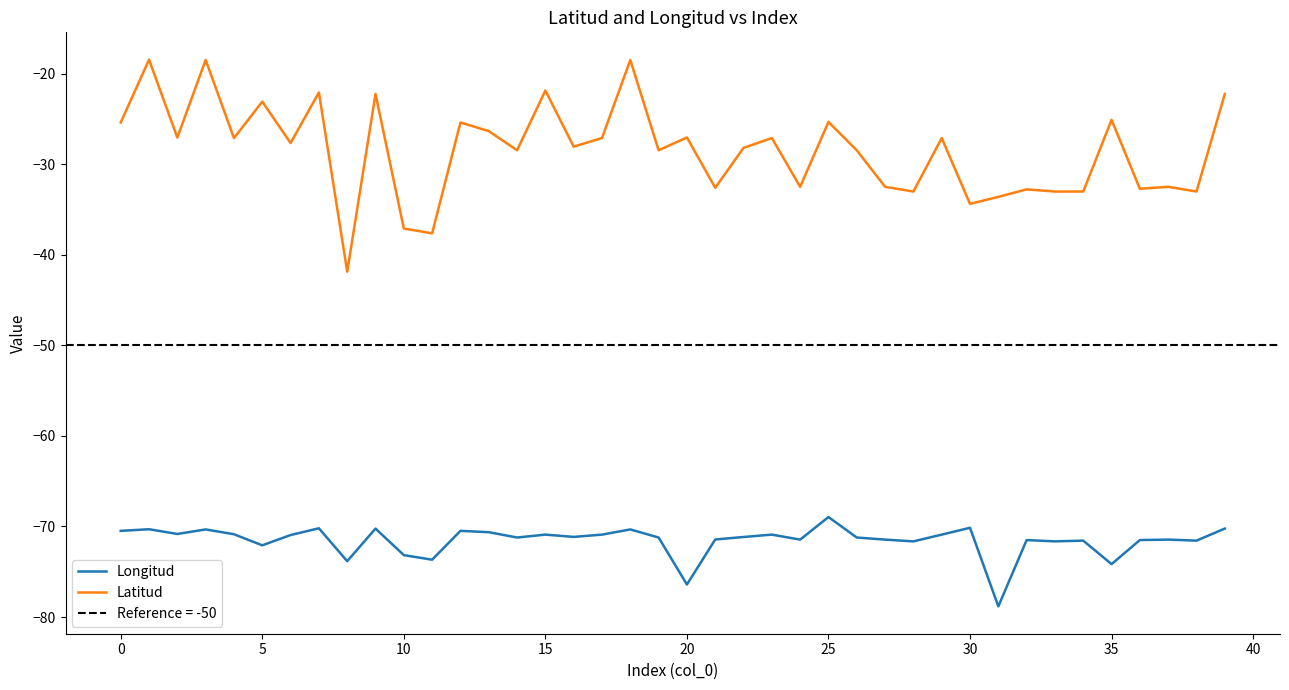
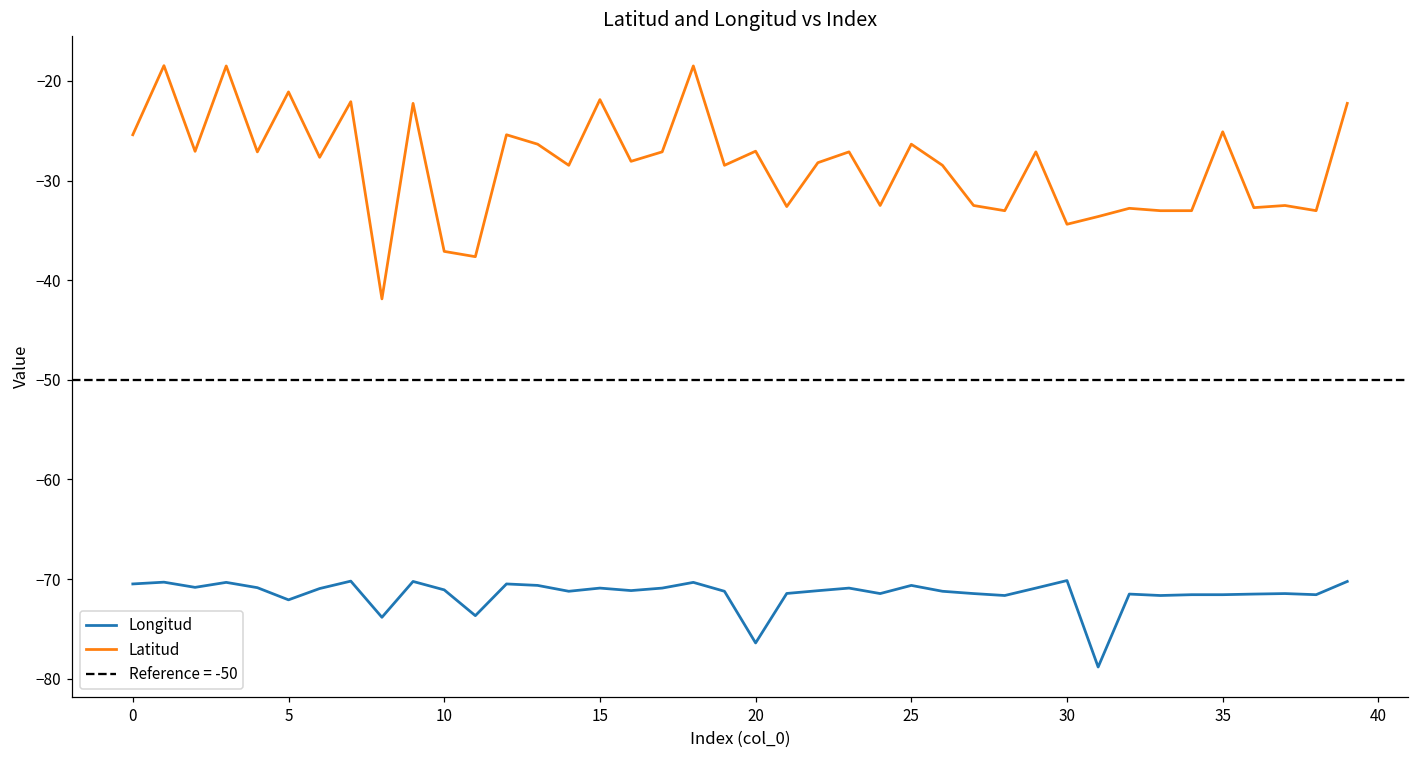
  {
    "Longitud": {
      "0": -70,
      "5": -72,
-     "10": -73,
+     "10": -71,
      "15": -71,
      "20": -76,
-     "25": -69,
+     "25": -71,
      "30": -70,
-     "35": -74
+     "35": -72
    },
    "Latitud": {
      "0": -25,
-     "5": -23,
+     "5": -21,
      "10": -37,
      "15": -22,
      "20": -27,
-     "25": -25,
+     "25": -26,
      "30": -34,
      "35": -25
    }
  }
